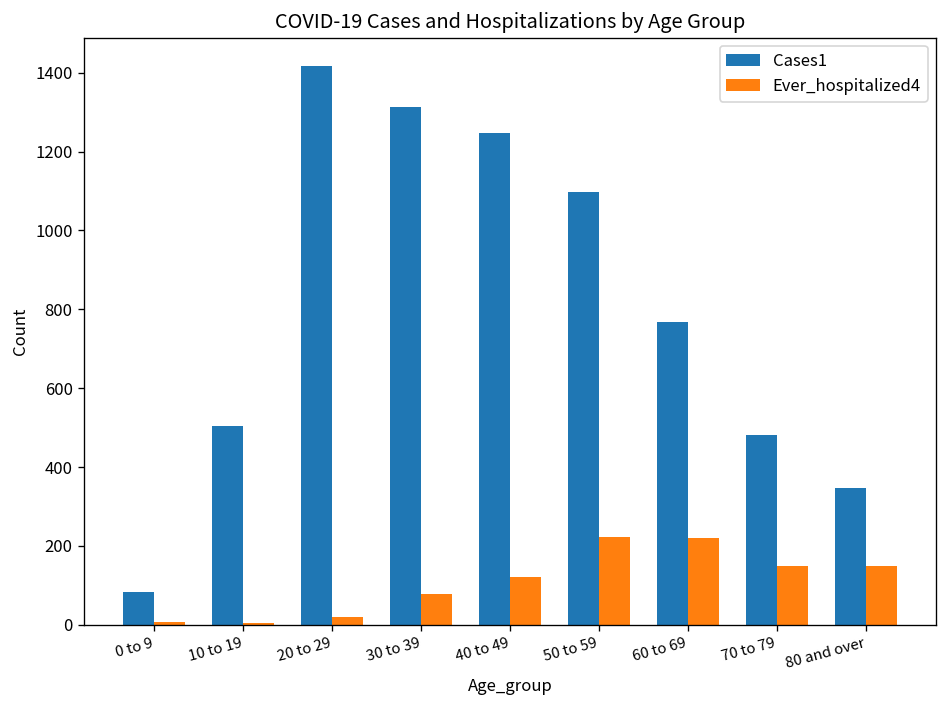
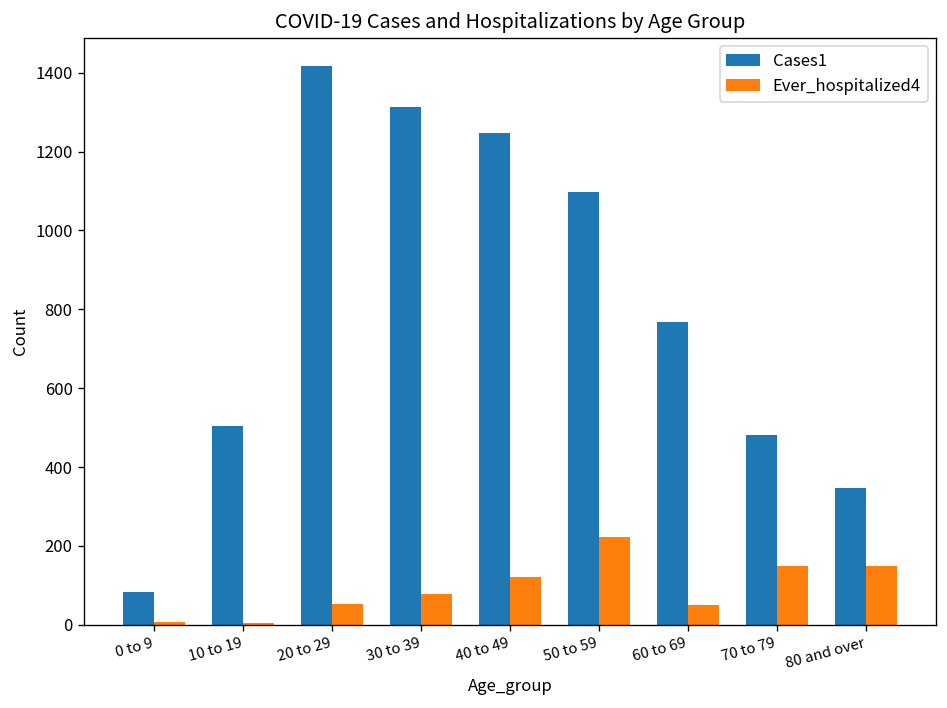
  {
    "Cases1": {
      "0 to 9": 80,
      "10 to 19": 500,
      "20 to 29": 1420,
      "30 to 39": 1310,
      "40 to 49": 1250,
      "50 to 59": 1100,
      "60 to 69": 770,
      "70 to 79": 480,
      "80 and over": 350
    },
    "Ever_hospitalized4": {
-     "20 to 29": 20,
+     "20 to 29": 50,
      "30 to 39": 80,
      "40 to 49": 120,
      "50 to 59": 220,
-     "60 to 69": 220,
+     "60 to 69": 50,
      "70 to 79": 150,
      "80 and over": 150
    }
  }
